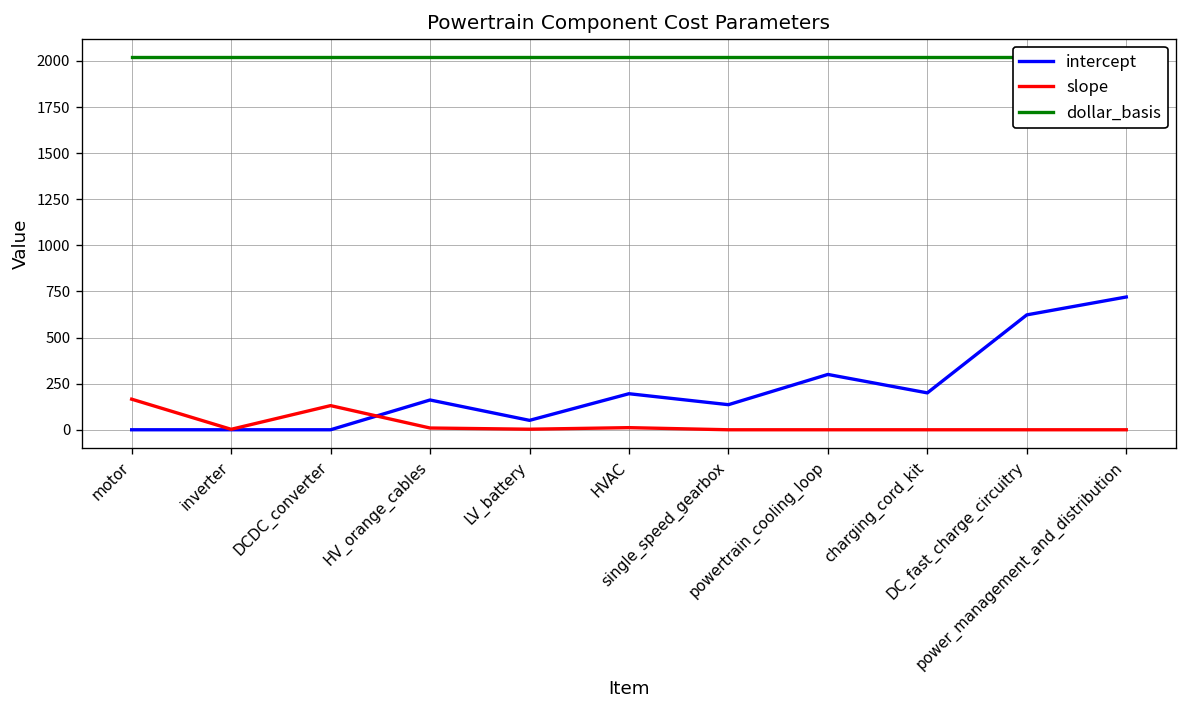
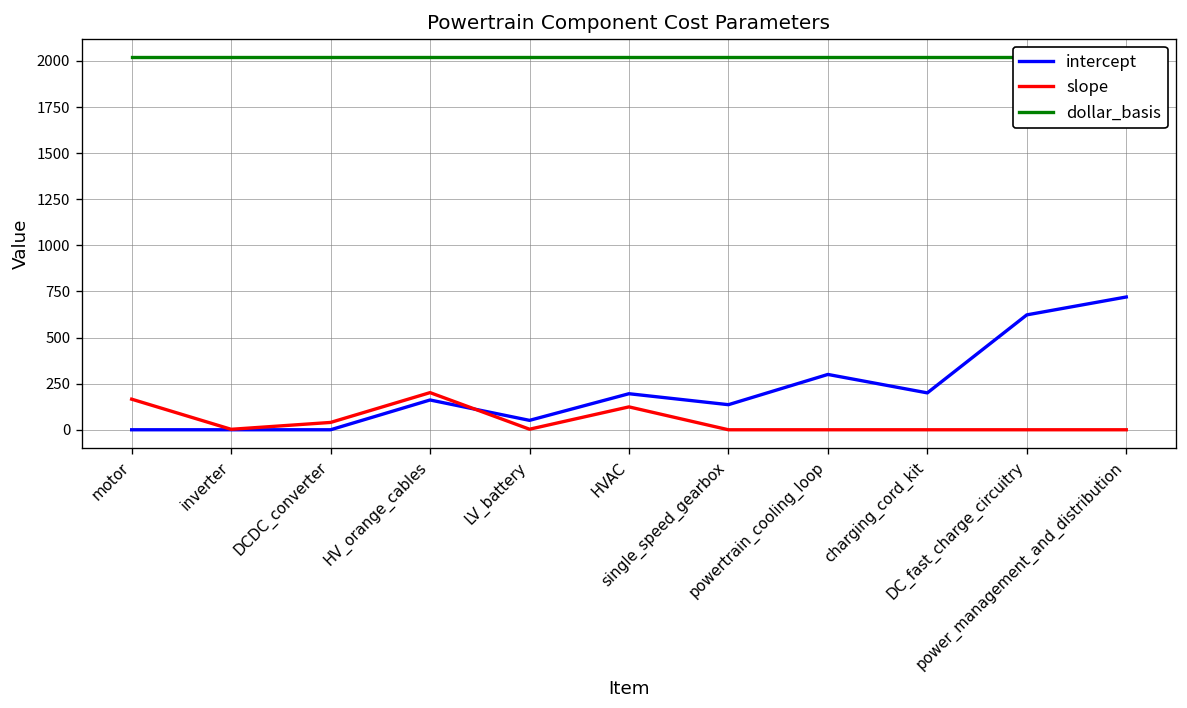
  {
    "intercept": {
      "motor": 0,
      "DCDC_converter": 0,
      "HV_orange_cables": 160,
      "LV_battery": 50,
      "HVAC": 200,
      "single_speed_gearbox": 140,
      "powertrain_cooling_loop": 300,
      "charging_cord_kit": 200,
      "DC_fast_charge_circuitry": 620,
      "power_management_and_distribution": 720
    },
    "slope": {
      "motor": 170,
-     "DCDC_converter": 130,
-     "HV_orange_cables": 10,
+     "DCDC_converter": 40,
+     "HV_orange_cables": 200,
      "LV_battery": 0,
-     "HVAC": 10,
+     "HVAC": 120,
      "single_speed_gearbox": 0,
      "powertrain_cooling_loop": 0,
      "charging_cord_kit": 0,
      "DC_fast_charge_circuitry": 0,
      "power_management_and_distribution": 0
    },
    "dollar_basis": {
      "motor": 2020,
      "inverter": 2020,
      "DCDC_converter": 2020,
      "HV_orange_cables": 2020,
      "LV_battery": 2020,
      "HVAC": 2020,
      "single_speed_gearbox": 2020,
      "powertrain_cooling_loop": 2020,
      "charging_cord_kit": 2020
    }
  }
